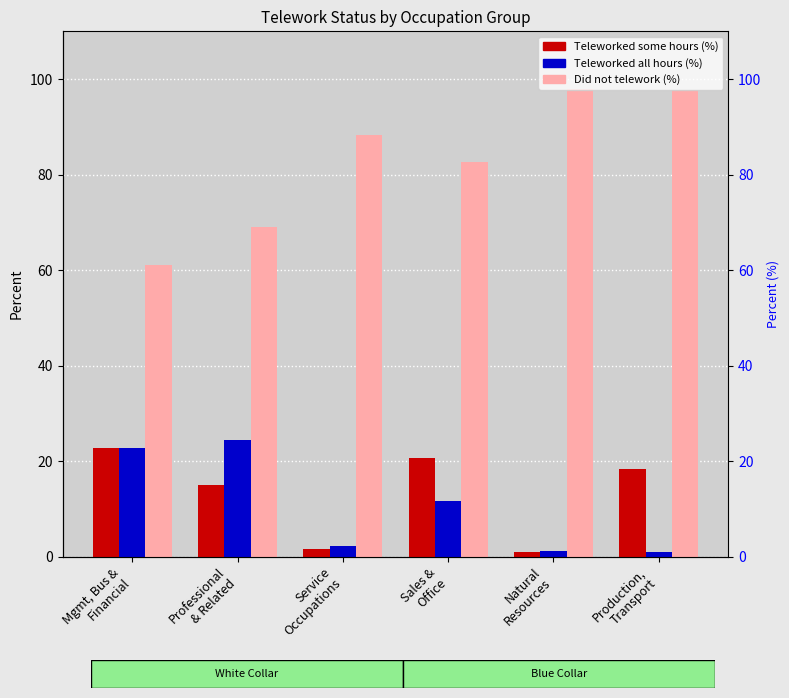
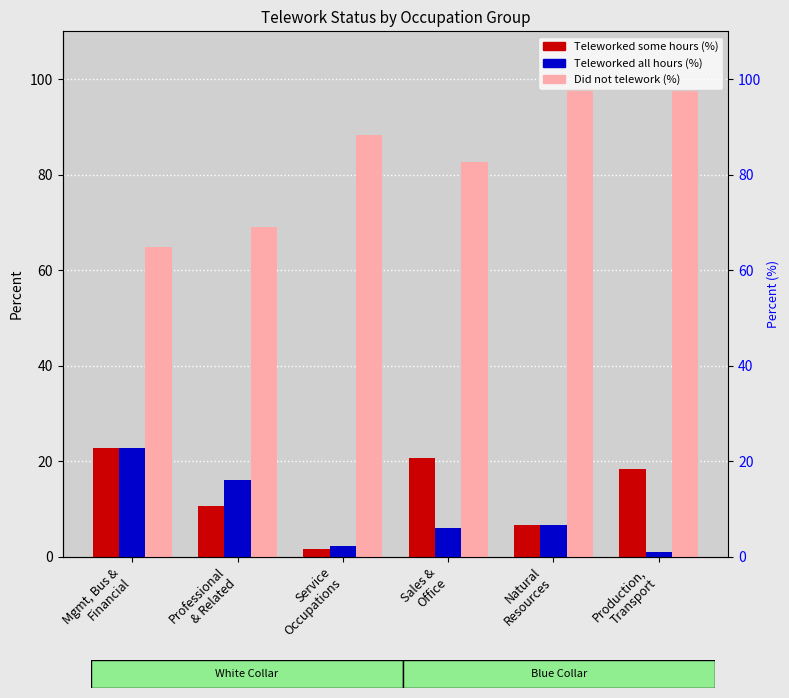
  {
    "Teleworked some hours (%)": {
      "Mgmt, Bus & Financial": 23,
-     "Professional & Related": 15,
+     "Professional & Related": 11,
      "Service Occupations": 2,
      "Sales & Office": 21,
-     "Natural Resources": 1,
+     "Natural Resources": 7,
      "Production, Transport": 18
    },
    "Teleworked all hours (%)": {
      "Mgmt, Bus & Financial": 23,
-     "Professional & Related": 24,
+     "Professional & Related": 16,
      "Service Occupations": 2,
-     "Sales & Office": 12,
-     "Natural Resources": 1,
+     "Sales & Office": 6,
+     "Natural Resources": 7,
      "Production, Transport": 1
    },
    "Did not telework (%)": {
-     "Mgmt, Bus & Financial": 61,
+     "Mgmt, Bus & Financial": 65,
      "Professional & Related": 69,
      "Service Occupations": 88,
      "Sales & Office": 83
    }
  }
